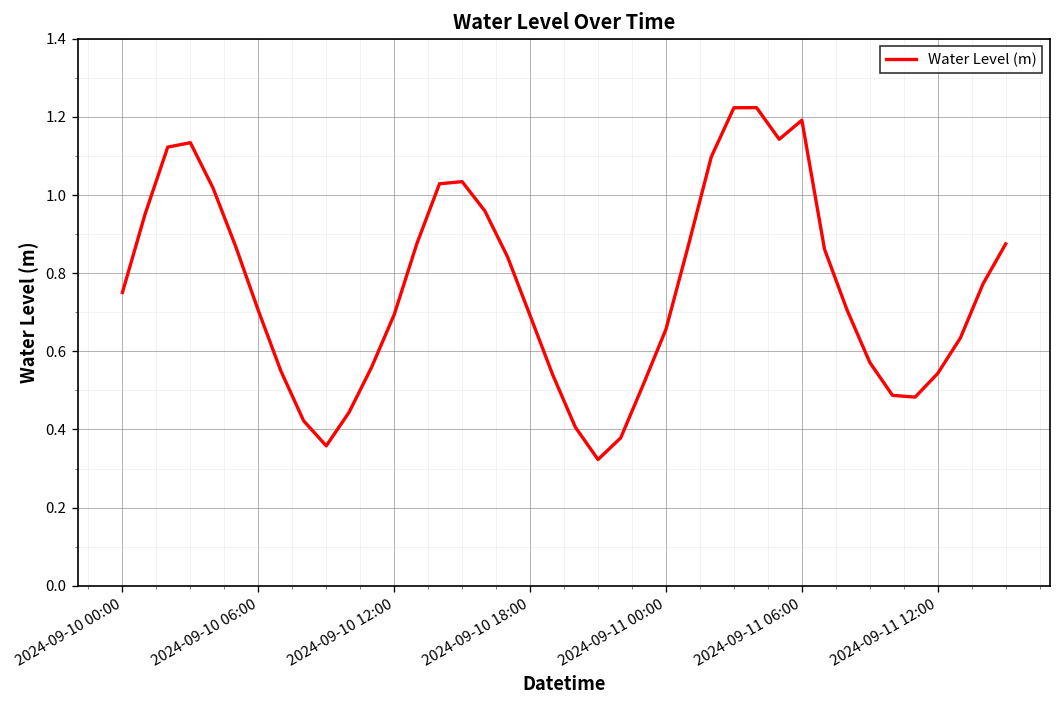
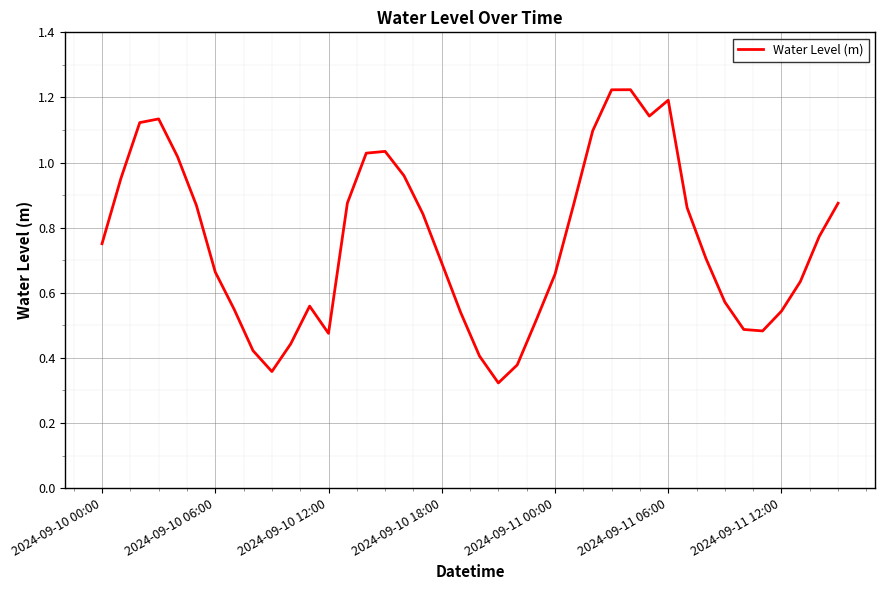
  {
    "2024-09-10 00:00": 0.75,
-   "2024-09-10 06:00": 0.70,
-   "2024-09-10 12:00": 0.69,
+   "2024-09-10 06:00": 0.66,
+   "2024-09-10 12:00": 0.48,
    "2024-09-10 18:00": 0.69,
    "2024-09-11 00:00": 0.66,
    "2024-09-11 06:00": 1.19,
    "2024-09-11 12:00": 0.54
  }
